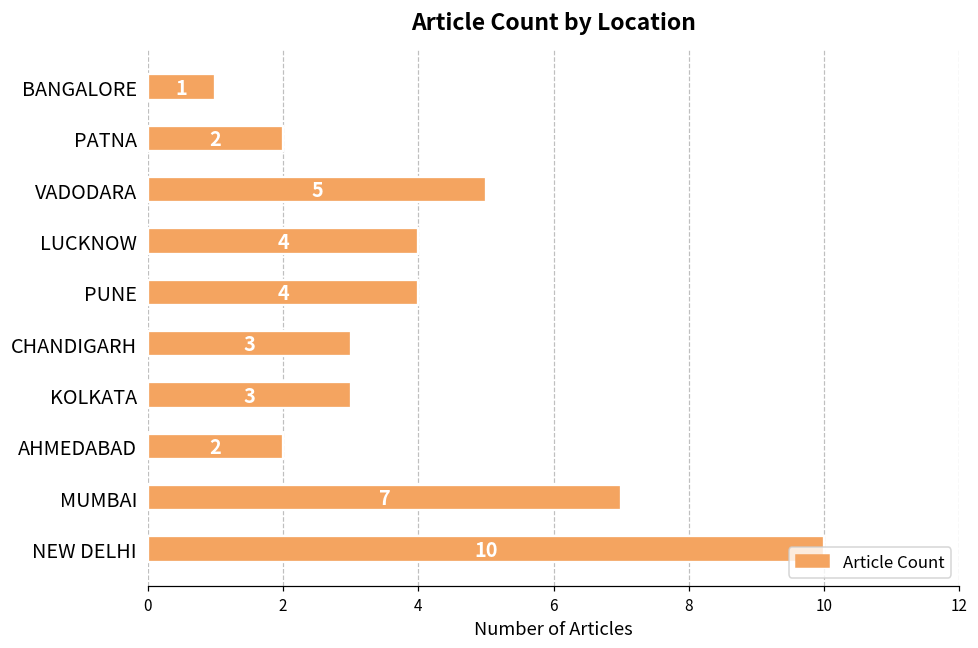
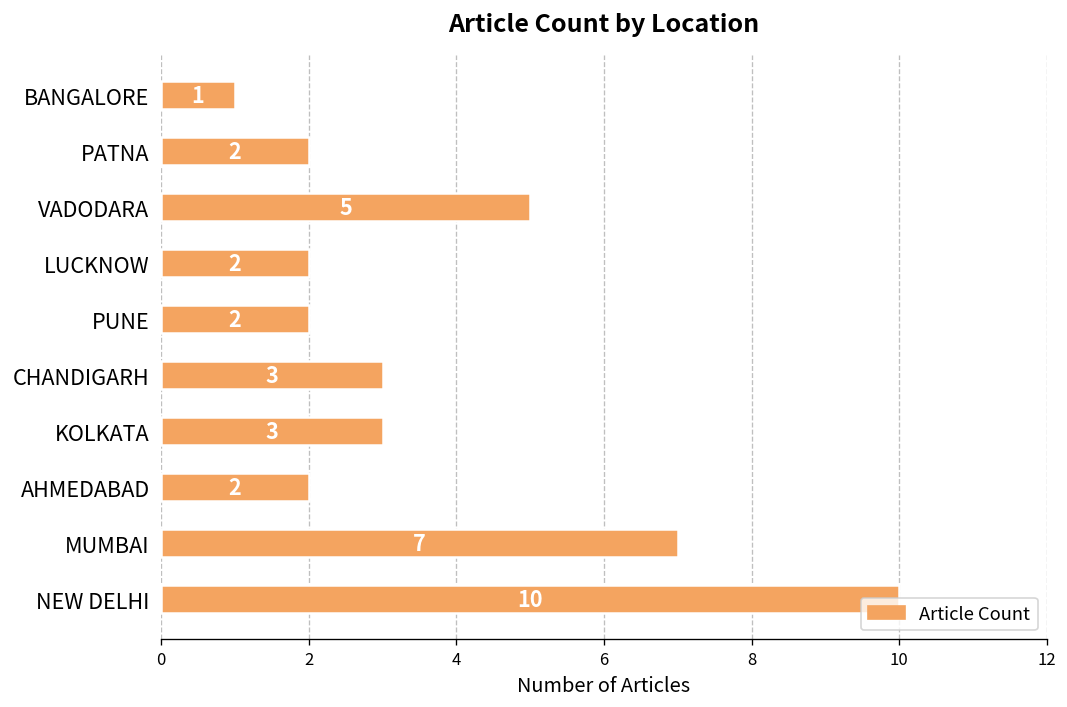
  {
    "BANGALORE": 1,
    "PATNA": 2,
    "VADODARA": 5,
-   "LUCKNOW": 4,
-   "PUNE": 4,
+   "LUCKNOW": 2,
+   "PUNE": 2,
    "CHANDIGARH": 3,
    "KOLKATA": 3,
    "AHMEDABAD": 2,
    "MUMBAI": 7
  }
